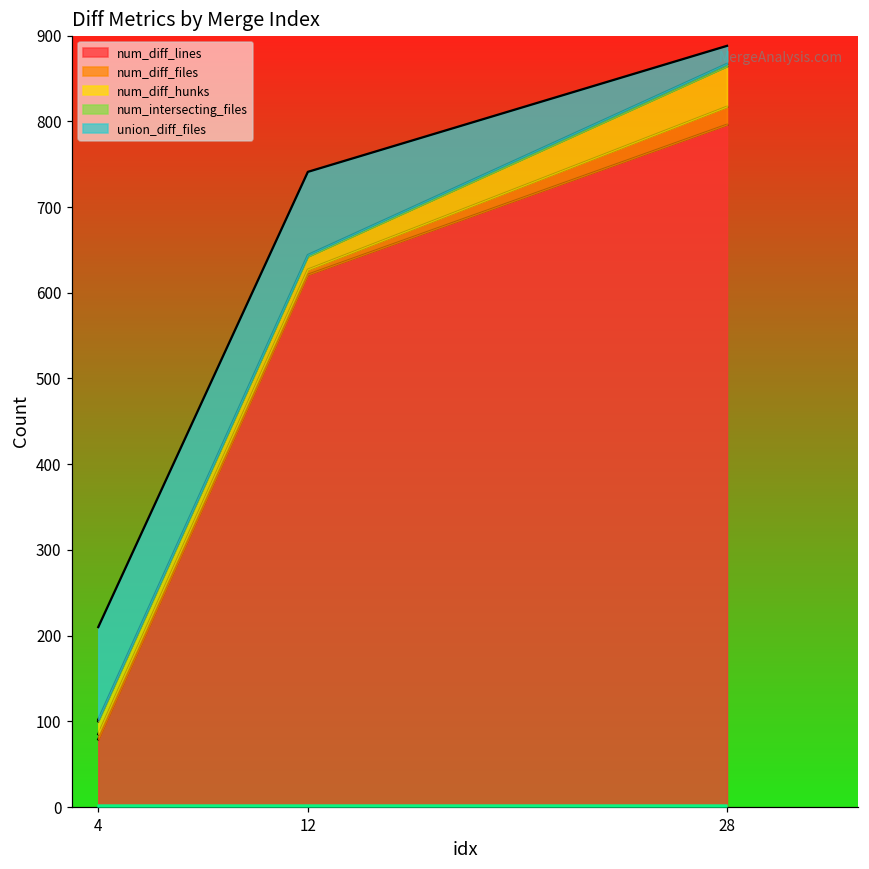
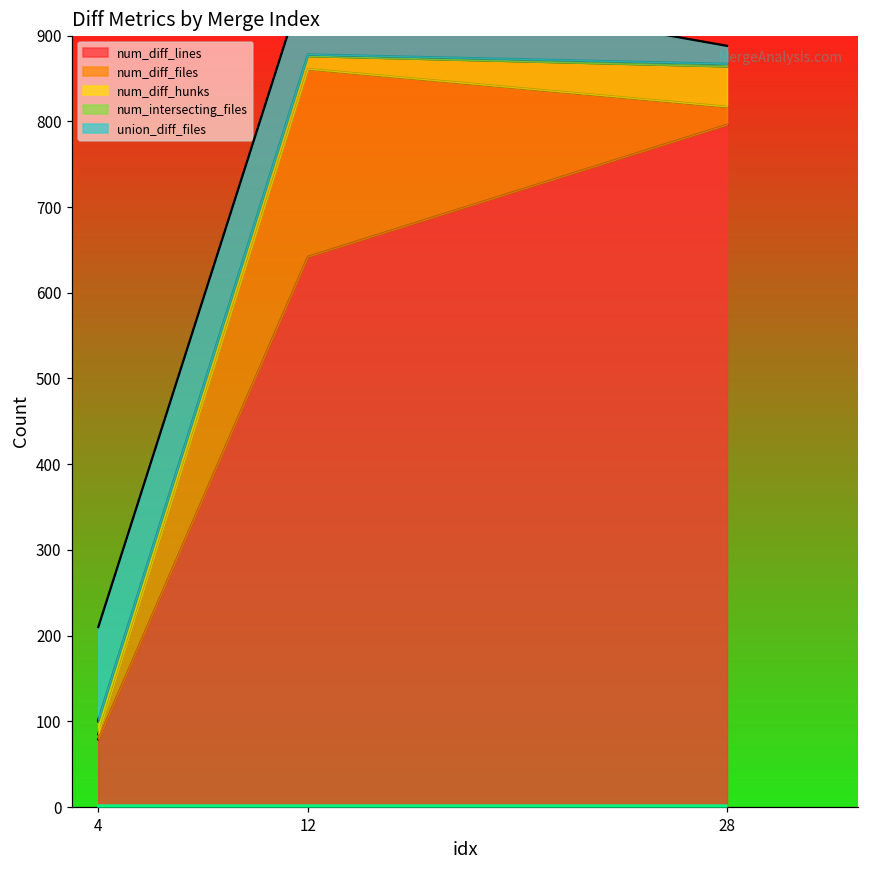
  {
    "num_diff_lines": {
      "4": 80,
-     "12": 620,
+     "12": 640,
      "28": 800
    },
    "num_diff_files": {
      "4": 10,
-     "12": 10,
+     "12": 220,
      "28": 20
    },
    "union_diff_files": {
      "4": 110,
      "28": 20
    }
  }
